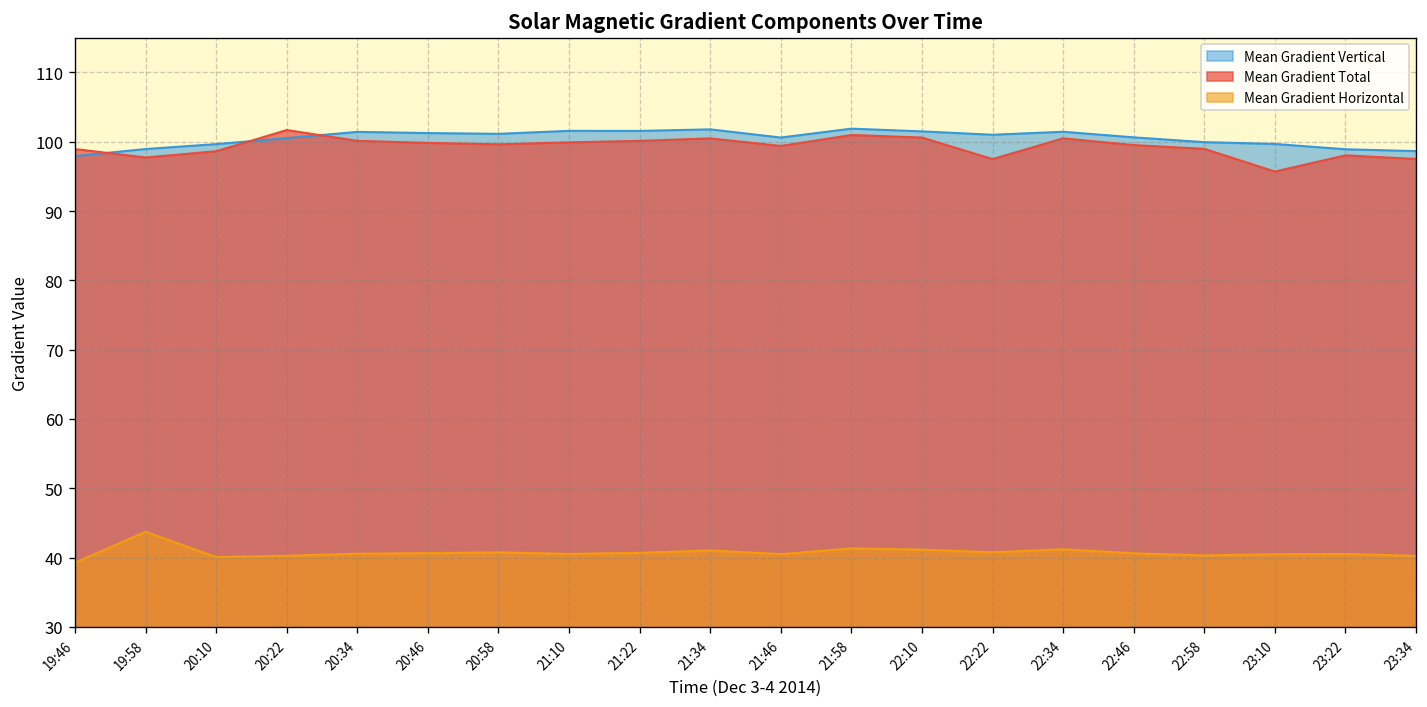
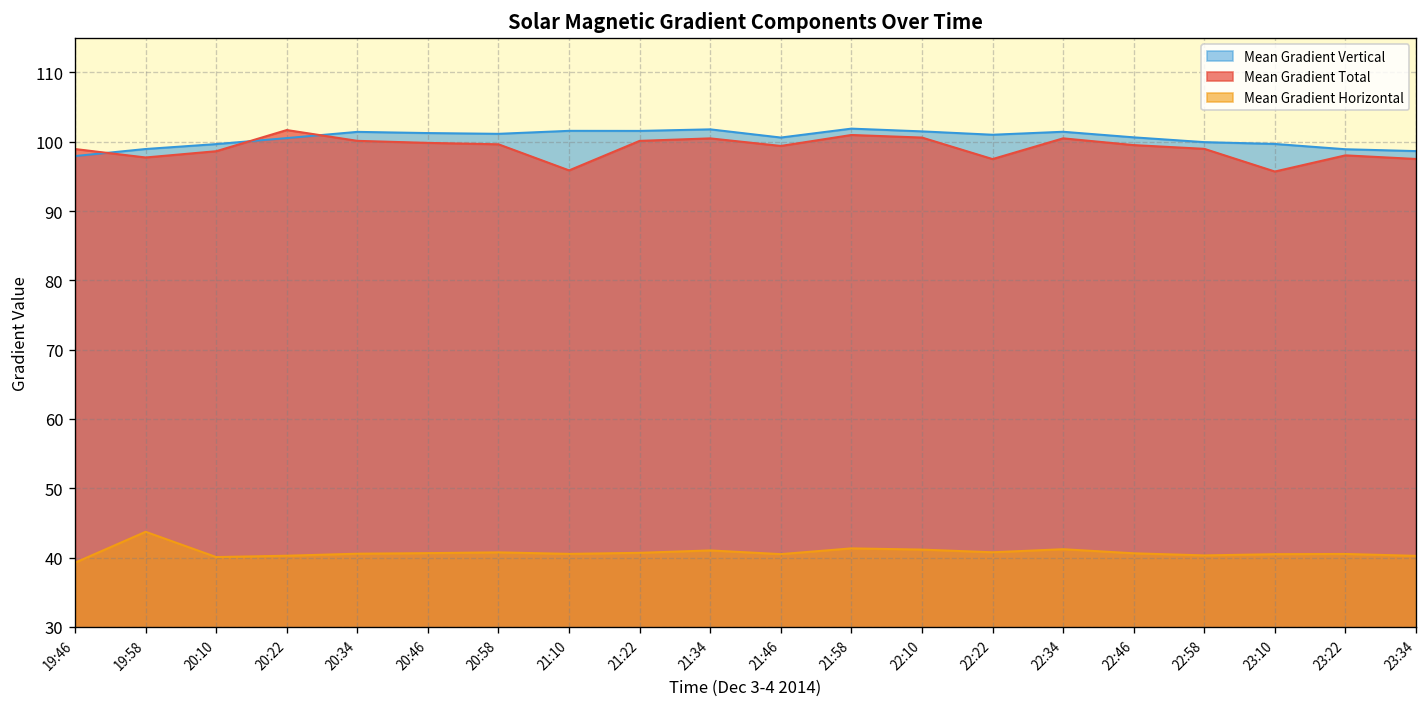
  {
    "Mean Gradient Vertical": {
      "19:46": 98,
      "19:58": 99,
      "20:10": 100,
      "20:22": 101,
      "20:34": 101,
      "20:46": 101,
      "20:58": 101,
      "21:10": 102,
      "21:22": 102,
      "21:34": 102,
      "21:46": 101,
      "21:58": 102,
      "22:10": 101,
      "22:22": 101,
      "22:34": 101,
      "22:46": 101,
      "22:58": 100,
      "23:10": 100,
      "23:22": 99,
      "23:34": 99
    },
    "Mean Gradient Total": {
      "19:46": 99,
      "19:58": 98,
      "20:10": 99,
      "20:22": 102,
      "20:34": 100,
      "20:46": 100,
      "20:58": 100,
-     "21:10": 100,
+     "21:10": 96,
      "21:22": 100,
      "21:34": 100,
      "21:46": 99,
      "21:58": 101,
      "22:10": 101,
      "22:22": 98,
      "22:34": 100,
      "22:46": 100,
      "22:58": 99,
      "23:10": 96,
      "23:22": 98,
      "23:34": 98
    },
    "Mean Gradient Horizontal": {
      "19:46": 39,
      "19:58": 44,
      "20:10": 40,
      "20:22": 40,
      "20:34": 41,
      "20:46": 41,
      "20:58": 41,
      "21:10": 41,
      "21:22": 41,
      "21:34": 41,
      "21:46": 40,
      "21:58": 41,
      "22:10": 41,
      "22:22": 41,
      "22:34": 41,
      "22:46": 41,
      "22:58": 40,
      "23:10": 40,
      "23:22": 41,
      "23:34": 40
    }
  }
